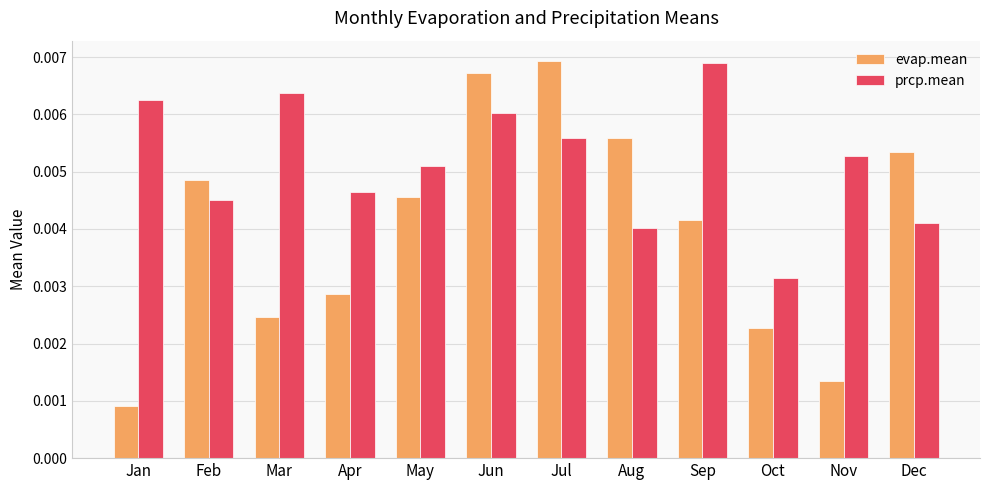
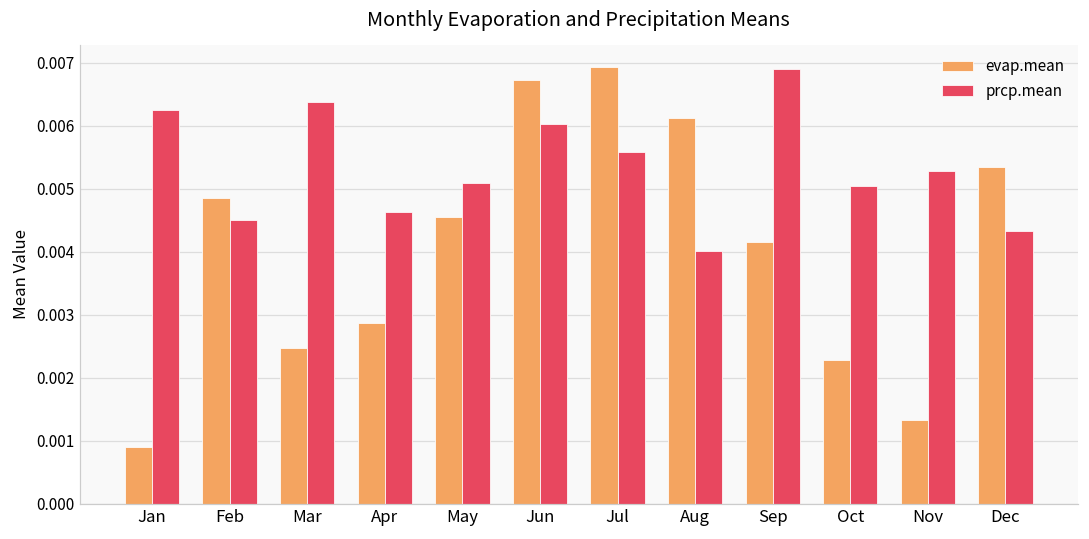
  {
    "evap.mean": {
      "Jan": 0.0009,
      "Feb": 0.0049,
      "Mar": 0.0025,
      "Apr": 0.0029,
      "May": 0.0046,
      "Jun": 0.0067,
      "Jul": 0.0069,
-     "Aug": 0.0056,
+     "Aug": 0.0061,
      "Sep": 0.0042,
      "Oct": 0.0023,
      "Nov": 0.0013,
      "Dec": 0.0053
    },
    "prcp.mean": {
      "Jan": 0.0063,
      "Feb": 0.0045,
      "Mar": 0.0064,
      "Apr": 0.0046,
      "May": 0.0051,
      "Jun": 0.0060,
      "Jul": 0.0056,
      "Aug": 0.0040,
      "Sep": 0.0069,
-     "Oct": 0.0032,
+     "Oct": 0.0051,
      "Nov": 0.0053,
-     "Dec": 0.0041
+     "Dec": 0.0043
    }
  }
